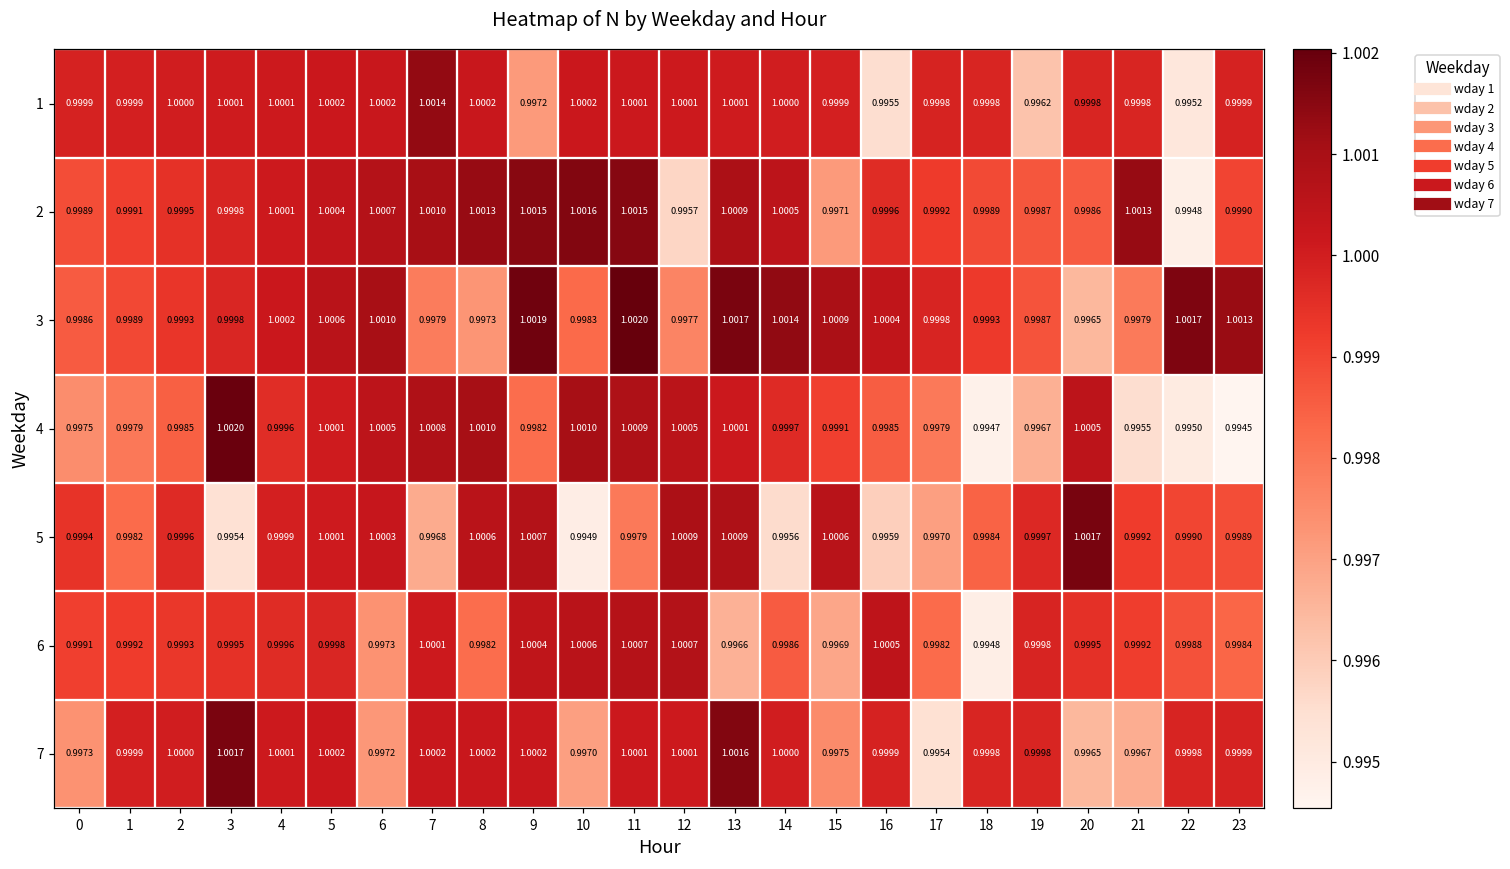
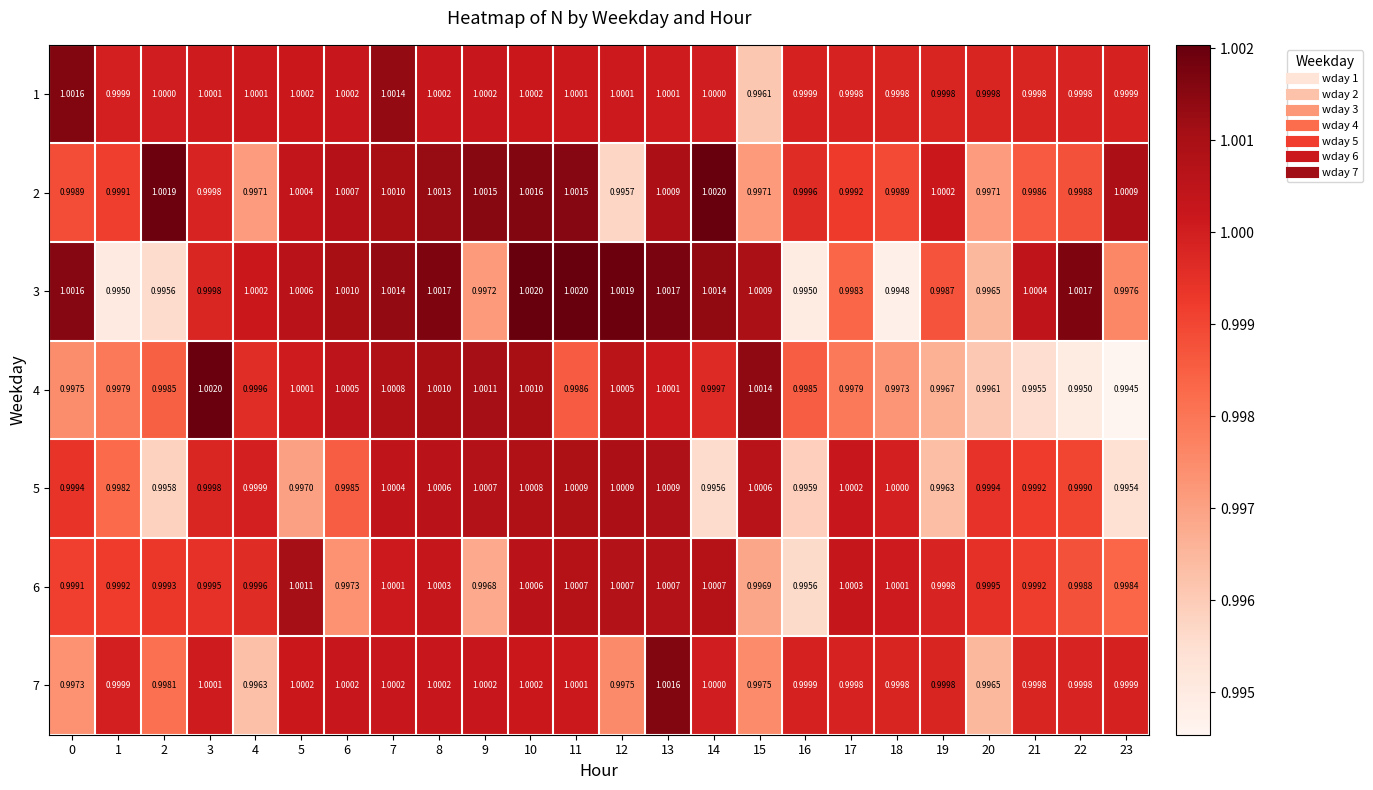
  {
    "1": {
-     "0": 0.9999,
+     "0": 1.0016,
      "1": 0.9999,
      "2": 1.0000,
      "3": 1.0001,
      "4": 1.0001,
      "5": 1.0002,
      "6": 1.0002,
      "7": 1.0014,
      "8": 1.0002,
-     "9": 0.9972,
+     "9": 1.0002,
      "10": 1.0002,
      "11": 1.0001,
      "12": 1.0001,
      "13": 1.0001,
      "14": 1.0000,
-     "15": 0.9999,
-     "16": 0.9955,
+     "15": 0.9961,
+     "16": 0.9999,
      "17": 0.9998,
      "18": 0.9998,
-     "19": 0.9962,
+     "19": 0.9998,
      "20": 0.9998,
      "21": 0.9998,
-     "22": 0.9952,
+     "22": 0.9998,
      "23": 0.9999
    },
    "2": {
      "0": 0.9989,
      "1": 0.9991,
-     "2": 0.9995,
+     "2": 1.0019,
      "3": 0.9998,
-     "4": 1.0001,
+     "4": 0.9971,
      "5": 1.0004,
      "6": 1.0007,
      "7": 1.0010,
      "8": 1.0013,
      "9": 1.0015,
      "10": 1.0016,
      "11": 1.0015,
      "12": 0.9957,
      "13": 1.0009,
-     "14": 1.0005,
+     "14": 1.0020,
      "15": 0.9971,
      "16": 0.9996,
      "17": 0.9992,
      "18": 0.9989,
-     "19": 0.9987,
-     "20": 0.9986,
-     "21": 1.0013,
-     "22": 0.9948,
-     "23": 0.9990
+     "19": 1.0002,
+     "20": 0.9971,
+     "21": 0.9986,
+     "22": 0.9988,
+     "23": 1.0009
    },
    "3": {
-     "0": 0.9986,
-     "1": 0.9989,
-     "2": 0.9993,
+     "0": 1.0016,
+     "1": 0.9950,
+     "2": 0.9956,
      "3": 0.9998,
      "4": 1.0002,
      "5": 1.0006,
      "6": 1.0010,
-     "7": 0.9979,
-     "8": 0.9973,
-     "9": 1.0019,
-     "10": 0.9983,
+     "7": 1.0014,
+     "8": 1.0017,
+     "9": 0.9972,
+     "10": 1.0020,
      "11": 1.0020,
-     "12": 0.9977,
+     "12": 1.0019,
      "13": 1.0017,
      "14": 1.0014,
      "15": 1.0009,
-     "16": 1.0004,
-     "17": 0.9998,
-     "18": 0.9993,
+     "16": 0.9950,
+     "17": 0.9983,
+     "18": 0.9948,
      "19": 0.9987,
      "20": 0.9965,
-     "21": 0.9979,
+     "21": 1.0004,
      "22": 1.0017,
-     "23": 1.0013
+     "23": 0.9976
    },
    "4": {
      "0": 0.9975,
      "1": 0.9979,
      "2": 0.9985,
      "3": 1.0020,
      "4": 0.9996,
      "5": 1.0001,
      "6": 1.0005,
      "7": 1.0008,
      "8": 1.0010,
-     "9": 0.9982,
+     "9": 1.0011,
      "10": 1.0010,
-     "11": 1.0009,
+     "11": 0.9986,
      "12": 1.0005,
      "13": 1.0001,
      "14": 0.9997,
-     "15": 0.9991,
+     "15": 1.0014,
      "16": 0.9985,
      "17": 0.9979,
-     "18": 0.9947,
+     "18": 0.9973,
      "19": 0.9967,
-     "20": 1.0005,
+     "20": 0.9961,
      "21": 0.9955,
      "22": 0.9950,
      "23": 0.9945
    },
    "5": {
      "0": 0.9994,
      "1": 0.9982,
-     "2": 0.9996,
-     "3": 0.9954,
+     "2": 0.9958,
+     "3": 0.9998,
      "4": 0.9999,
-     "5": 1.0001,
-     "6": 1.0003,
-     "7": 0.9968,
+     "5": 0.9970,
+     "6": 0.9985,
+     "7": 1.0004,
      "8": 1.0006,
      "9": 1.0007,
-     "10": 0.9949,
-     "11": 0.9979,
+     "10": 1.0008,
+     "11": 1.0009,
      "12": 1.0009,
      "13": 1.0009,
      "14": 0.9956,
      "15": 1.0006,
      "16": 0.9959,
-     "17": 0.9970,
-     "18": 0.9984,
-     "19": 0.9997,
-     "20": 1.0017,
+     "17": 1.0002,
+     "18": 1.0000,
+     "19": 0.9963,
+     "20": 0.9994,
      "21": 0.9992,
      "22": 0.9990,
-     "23": 0.9989
+     "23": 0.9954
    },
    "6": {
      "0": 0.9991,
      "1": 0.9992,
      "2": 0.9993,
      "3": 0.9995,
      "4": 0.9996,
-     "5": 0.9998,
+     "5": 1.0011,
      "6": 0.9973,
      "7": 1.0001,
-     "8": 0.9982,
-     "9": 1.0004,
+     "8": 1.0003,
+     "9": 0.9968,
      "10": 1.0006,
      "11": 1.0007,
      "12": 1.0007,
-     "13": 0.9966,
-     "14": 0.9986,
+     "13": 1.0007,
+     "14": 1.0007,
      "15": 0.9969,
-     "16": 1.0005,
-     "17": 0.9982,
-     "18": 0.9948,
+     "16": 0.9956,
+     "17": 1.0003,
+     "18": 1.0001,
      "19": 0.9998,
      "20": 0.9995,
      "21": 0.9992,
      "22": 0.9988,
      "23": 0.9984
    },
    "7": {
      "0": 0.9973,
      "1": 0.9999,
-     "2": 1.0000,
-     "3": 1.0017,
-     "4": 1.0001,
+     "2": 0.9981,
+     "3": 1.0001,
+     "4": 0.9963,
      "5": 1.0002,
-     "6": 0.9972,
+     "6": 1.0002,
      "7": 1.0002,
      "8": 1.0002,
      "9": 1.0002,
-     "10": 0.9970,
+     "10": 1.0002,
      "11": 1.0001,
-     "12": 1.0001,
+     "12": 0.9975,
      "13": 1.0016,
      "14": 1.0000,
      "15": 0.9975,
      "16": 0.9999,
-     "17": 0.9954,
+     "17": 0.9998,
      "18": 0.9998,
      "19": 0.9998,
      "20": 0.9965,
-     "21": 0.9967,
+     "21": 0.9998,
      "22": 0.9998,
      "23": 0.9999
    }
  }
